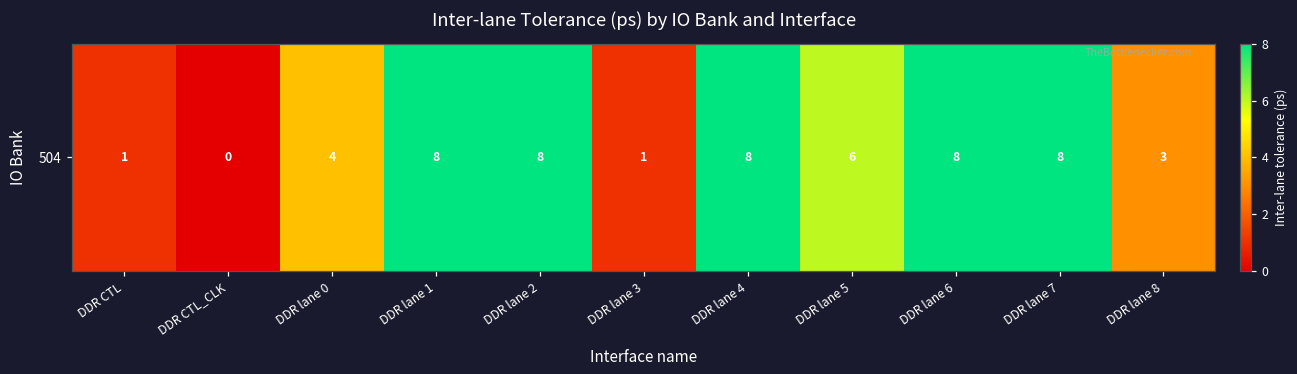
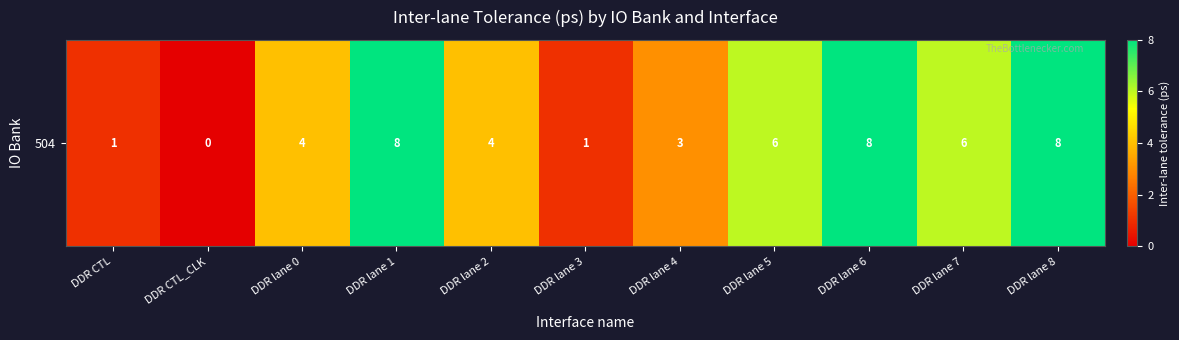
  {
    "504": {
      "DDR CTL": 1,
      "DDR CTL_CLK": 0,
      "DDR lane 0": 4,
      "DDR lane 1": 8,
-     "DDR lane 2": 8,
+     "DDR lane 2": 4,
      "DDR lane 3": 1,
-     "DDR lane 4": 8,
+     "DDR lane 4": 3,
      "DDR lane 5": 6,
      "DDR lane 6": 8,
-     "DDR lane 7": 8,
-     "DDR lane 8": 3
+     "DDR lane 7": 6,
+     "DDR lane 8": 8
    }
  }
